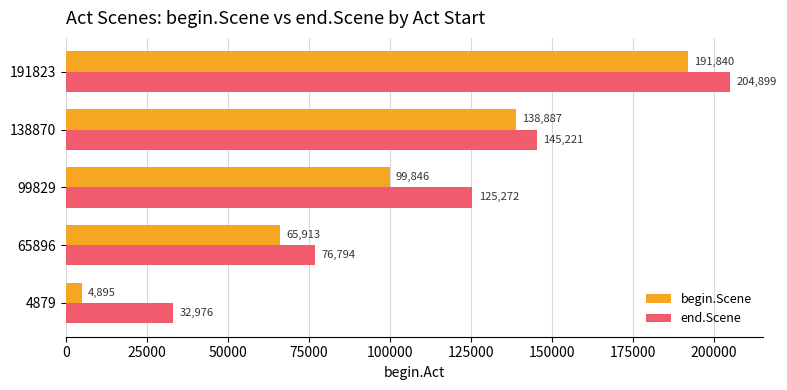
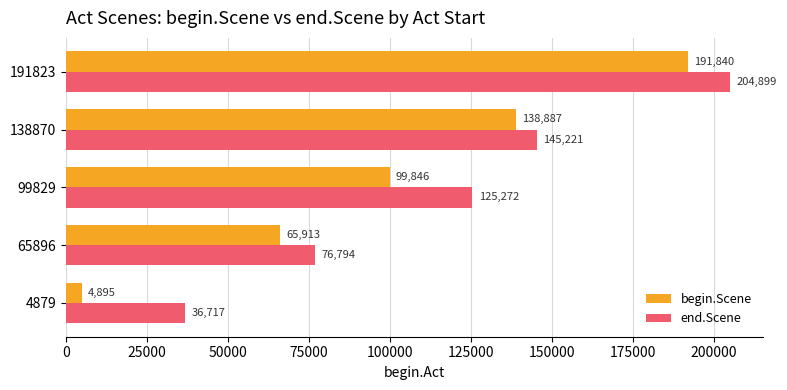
  {
    "begin.Scene": {
      "191823": "191,840",
      "138870": "138,887",
      "99829": "99,846",
      "65896": "65,913",
      "4879": "4,895"
    },
    "end.Scene": {
      "191823": "204,899",
      "138870": "145,221",
      "99829": "125,272",
      "65896": "76,794",
-     "4879": "32,976"
+     "4879": "36,717"
    }
  }
